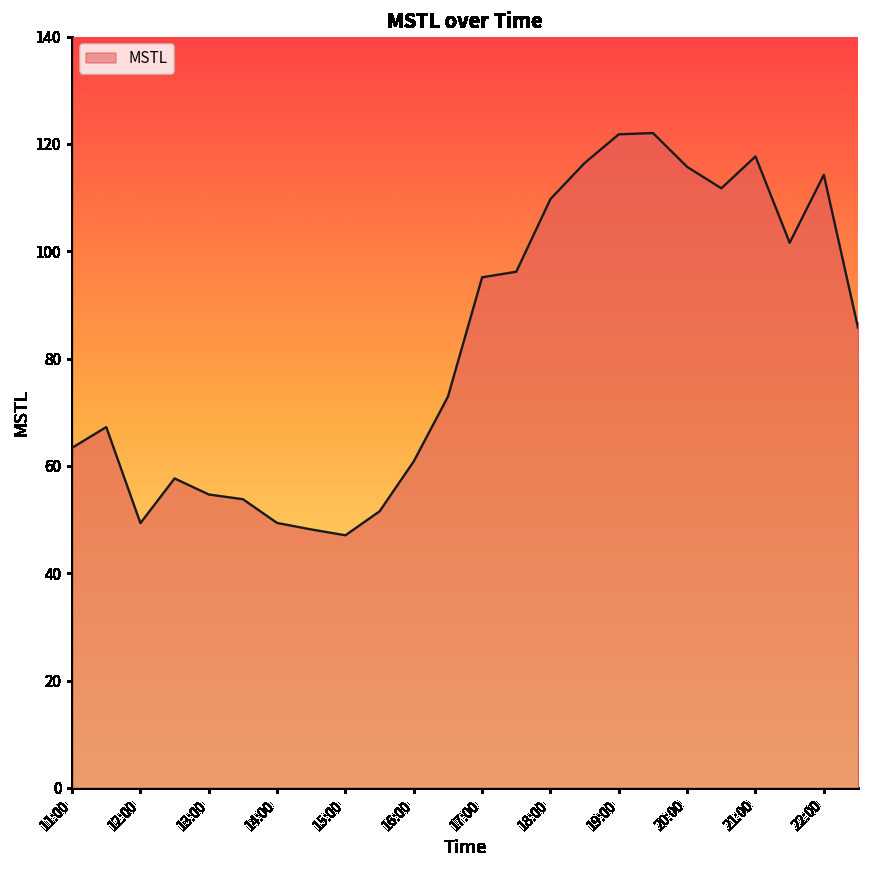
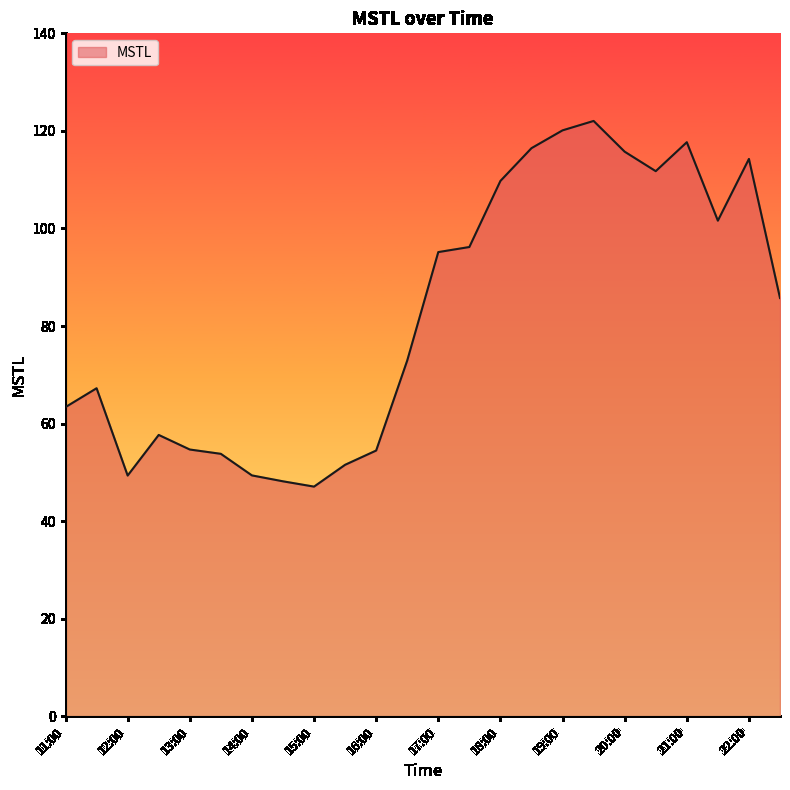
  {
    "11:00": 63,
    "12:00": 49,
    "13:00": 55,
    "14:00": 49,
    "15:00": 47,
-   "16:00": 61,
+   "16:00": 54,
    "17:00": 95,
    "18:00": 110,
-   "19:00": 122,
+   "19:00": 120,
    "20:00": 116,
    "21:00": 118,
    "22:00": 114
  }
